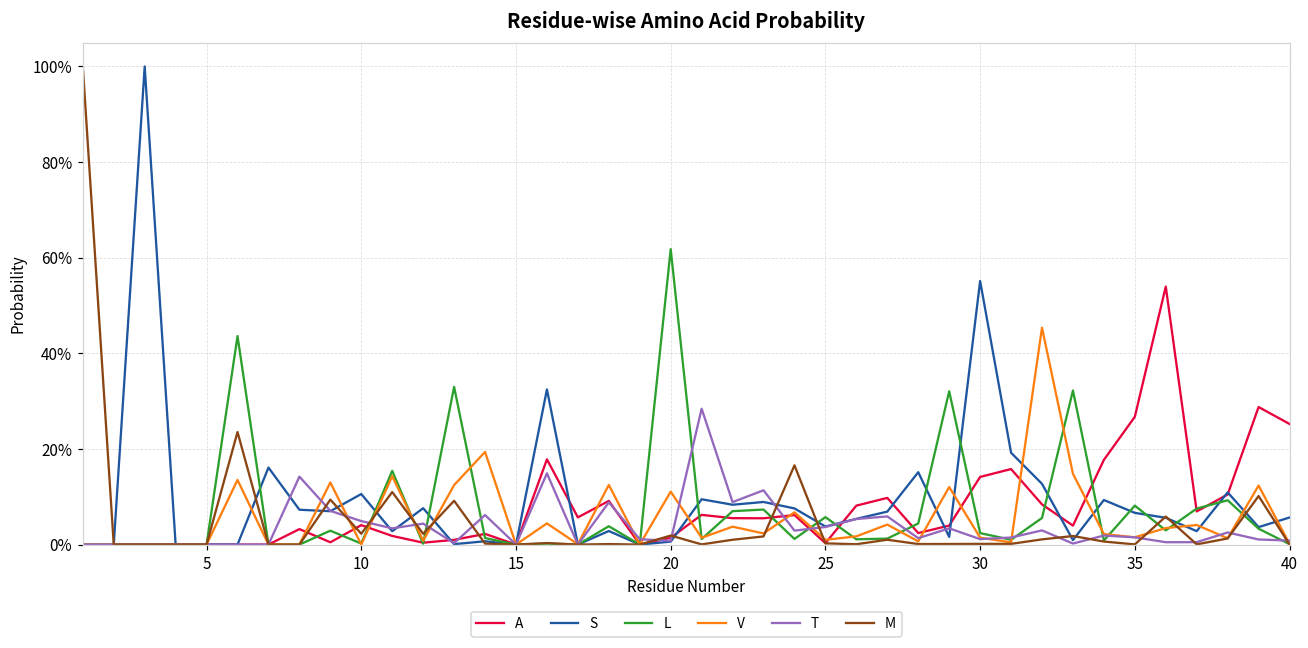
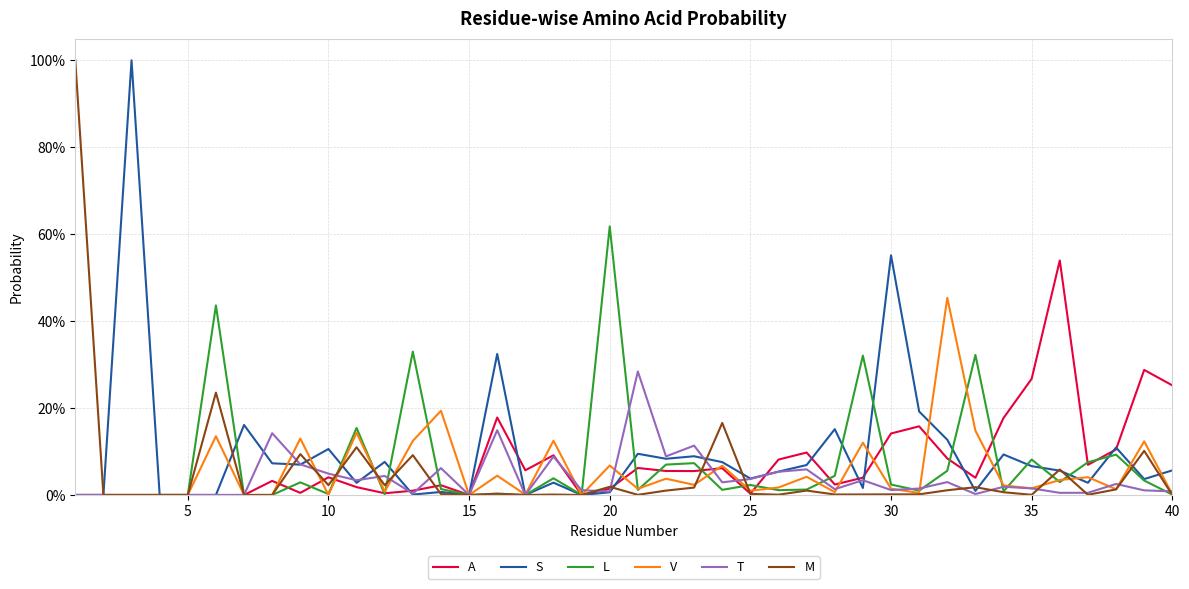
  {
    "A": {
      "10": "4%",
      "30": "14%",
      "35": "27%",
      "40": "25%"
    },
    "S": {
      "10": "11%",
      "30": "55%",
      "35": "7%",
      "40": "6%"
    },
    "L": {
      "20": "62%",
-     "25": "6%",
+     "25": "2%",
      "30": "2%",
      "35": "8%"
    },
    "V": {
-     "20": "11%",
+     "20": "7%",
      "25": "1%"
    },
    "T": {
      "10": "5%",
      "40": "1%"
    },
    "M": {
      "10": "2%",
      "30": "0%",
      "35": "0%"
    }
  }
